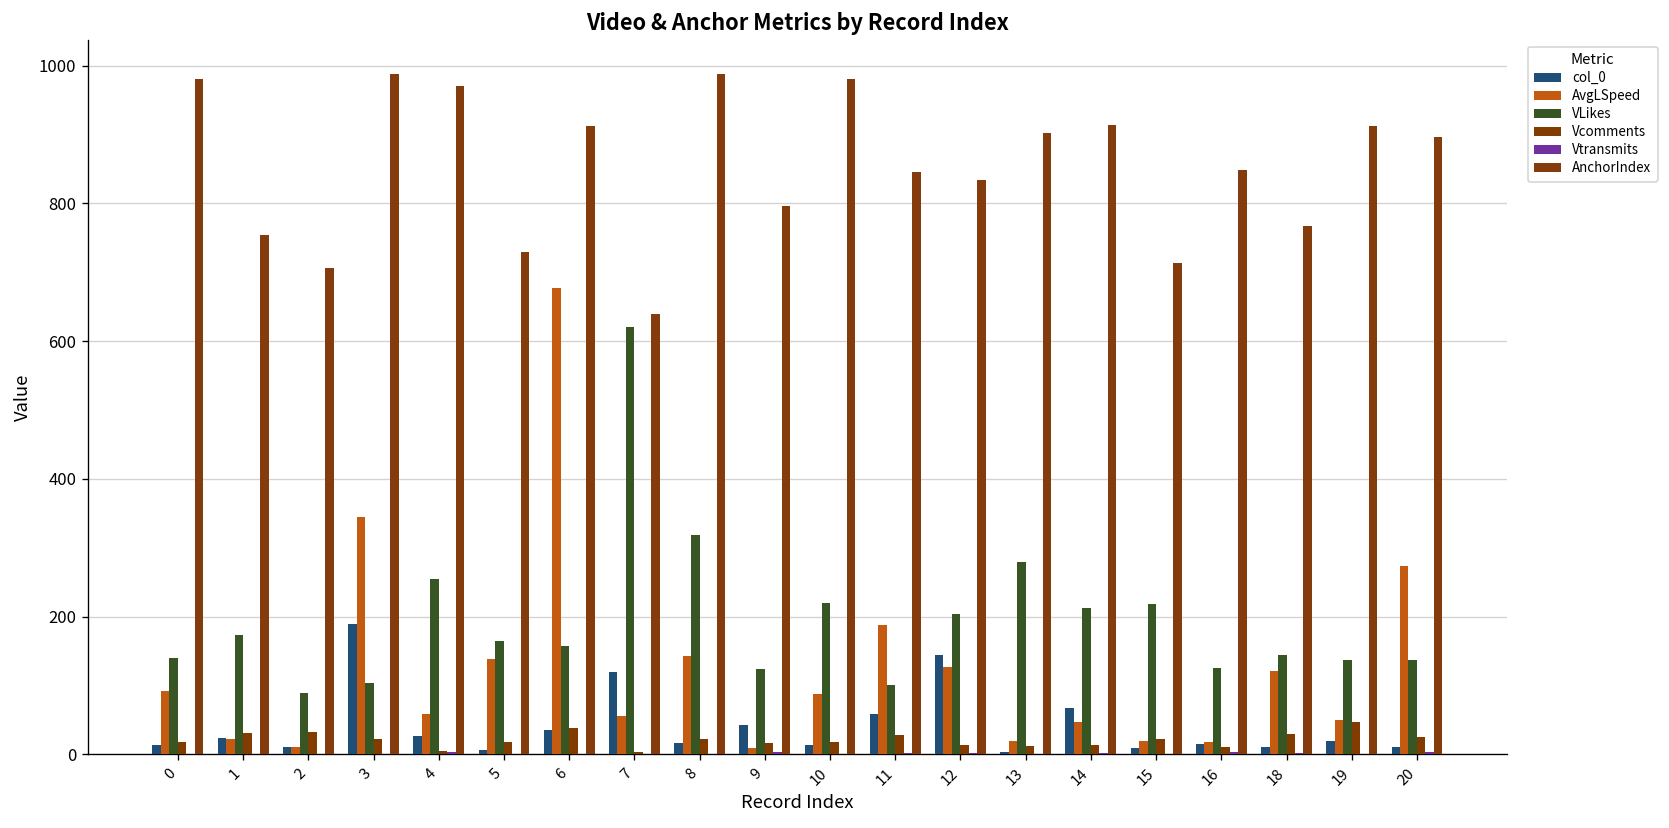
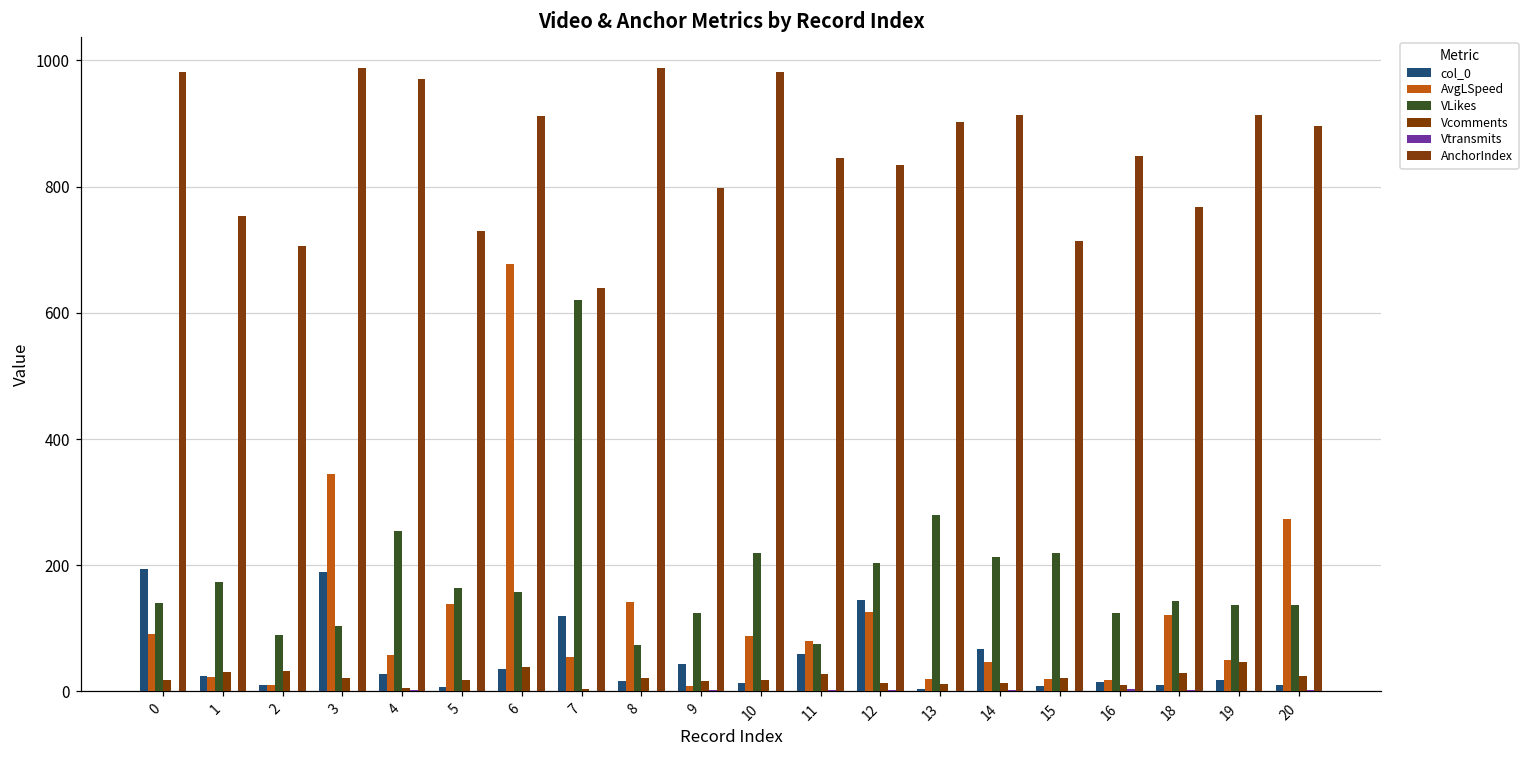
  {
    "col_0": {
-     "0": 10,
+     "0": 190,
      "1": 20,
      "2": 10,
      "3": 190,
      "4": 30,
      "5": 10,
      "6": 40,
      "7": 120,
      "8": 20,
      "9": 40,
      "10": 10,
      "11": 60,
      "12": 150,
      "14": 70,
      "15": 10,
      "16": 20,
      "18": 10,
      "19": 20,
      "20": 10
    },
    "AvgLSpeed": {
      "0": 90,
      "1": 20,
      "2": 10,
      "3": 340,
      "4": 60,
      "5": 140,
      "6": 680,
      "7": 60,
      "8": 140,
      "9": 10,
      "10": 90,
-     "11": 190,
+     "11": 80,
      "12": 130,
      "13": 20,
      "14": 50,
      "15": 20,
      "16": 20,
      "18": 120,
      "19": 50,
      "20": 270
    },
    "VLikes": {
      "0": 140,
      "1": 170,
      "2": 90,
      "3": 100,
      "4": 260,
      "5": 160,
      "6": 160,
      "7": 620,
-     "8": 320,
+     "8": 70,
      "9": 120,
      "10": 220,
-     "11": 100,
+     "11": 80,
      "12": 200,
      "13": 280,
      "14": 210,
      "15": 220,
      "16": 130,
      "18": 140,
      "19": 140,
      "20": 140
    },
    "Vtransmits": {
      "1": 0,
      "6": 0,
      "8": 0
    }
  }
